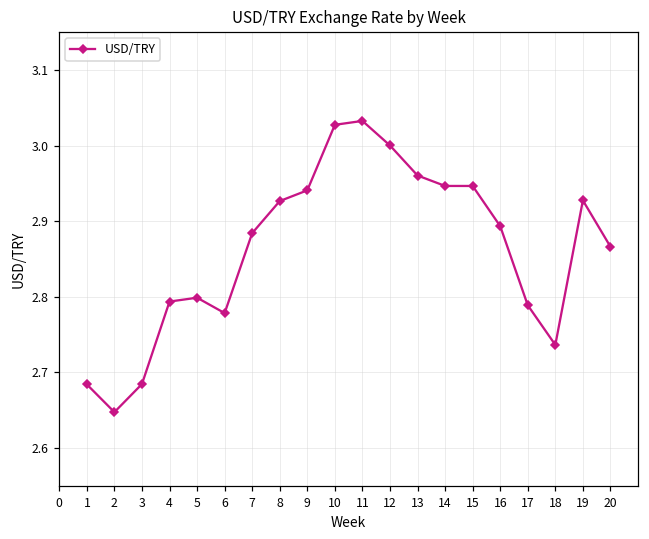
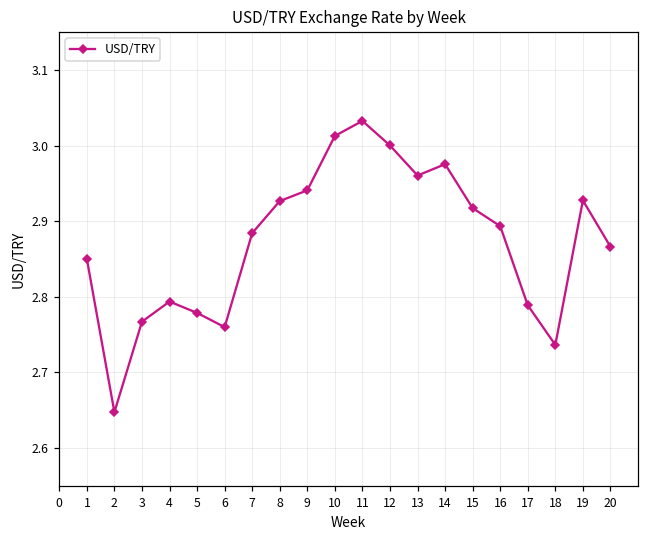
  {
-   "1": 2.68,
+   "1": 2.85,
    "2": 2.65,
-   "3": 2.68,
+   "3": 2.77,
    "4": 2.79,
-   "5": 2.80,
-   "6": 2.78,
+   "5": 2.78,
+   "6": 2.76,
    "7": 2.88,
    "8": 2.93,
    "9": 2.94,
-   "10": 3.03,
+   "10": 3.01,
    "11": 3.03,
    "12": 3.00,
    "13": 2.96,
-   "14": 2.95,
-   "15": 2.95,
+   "14": 2.98,
+   "15": 2.92,
    "16": 2.89,
    "17": 2.79,
    "18": 2.74,
    "19": 2.93,
    "20": 2.87
  }
